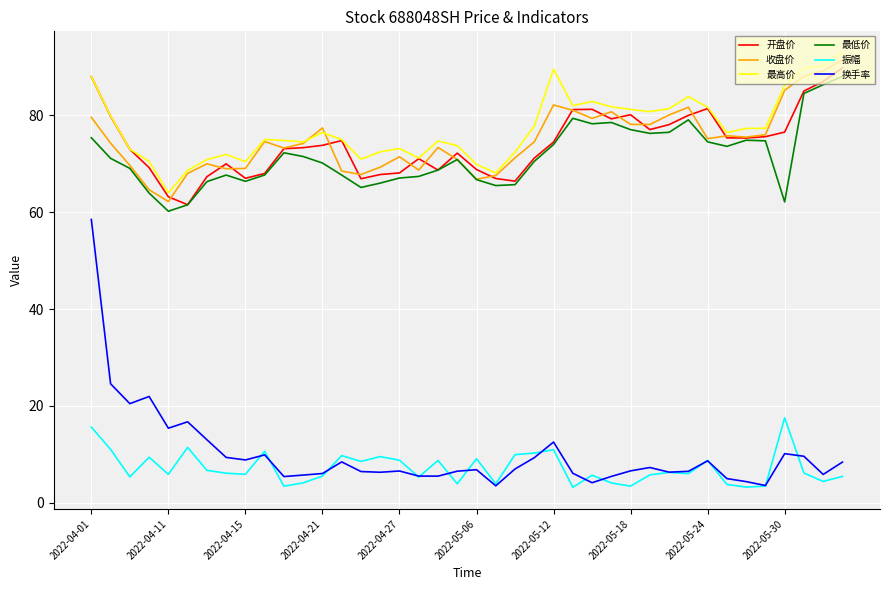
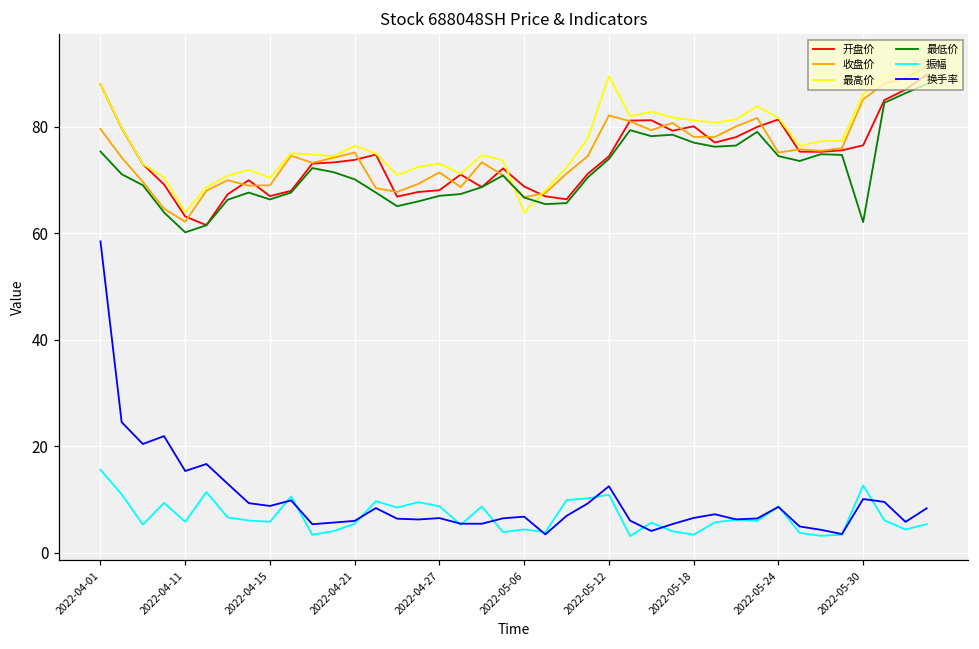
  {
    "开盘价": {
      "2022-04-11": 63,
      "2022-04-15": 67,
      "2022-04-21": 74,
      "2022-04-27": 68,
      "2022-05-06": 69,
      "2022-05-18": 80,
      "2022-05-30": 77
    },
    "收盘价": {
      "2022-04-01": 80,
      "2022-04-11": 62,
      "2022-04-15": 69,
-     "2022-04-21": 77,
+     "2022-04-21": 75,
      "2022-04-27": 71,
      "2022-05-12": 82,
      "2022-05-18": 78,
      "2022-05-24": 75,
      "2022-05-30": 85
    },
    "最高价": {
      "2022-04-11": 64,
      "2022-04-15": 70,
      "2022-04-21": 76,
      "2022-04-27": 73,
-     "2022-05-06": 70,
+     "2022-05-06": 64,
      "2022-05-12": 90,
      "2022-05-18": 81,
      "2022-05-30": 86
    },
    "最低价": {
      "2022-04-01": 75,
      "2022-04-11": 60,
      "2022-04-15": 66,
      "2022-04-21": 70,
      "2022-04-27": 67,
      "2022-05-18": 77,
      "2022-05-24": 75,
      "2022-05-30": 62
    },
    "振幅": {
      "2022-04-01": 16,
      "2022-04-11": 6,
      "2022-04-15": 6,
      "2022-04-21": 6,
      "2022-04-27": 9,
-     "2022-05-06": 9,
+     "2022-05-06": 4,
      "2022-05-12": 11,
      "2022-05-18": 3,
-     "2022-05-30": 18
+     "2022-05-30": 13
    },
    "换手率": {
      "2022-04-01": 59,
      "2022-04-11": 15,
      "2022-04-15": 9,
      "2022-04-21": 6,
      "2022-04-27": 7,
      "2022-05-06": 7,
      "2022-05-12": 13,
      "2022-05-18": 7,
      "2022-05-30": 10
    }
  }
